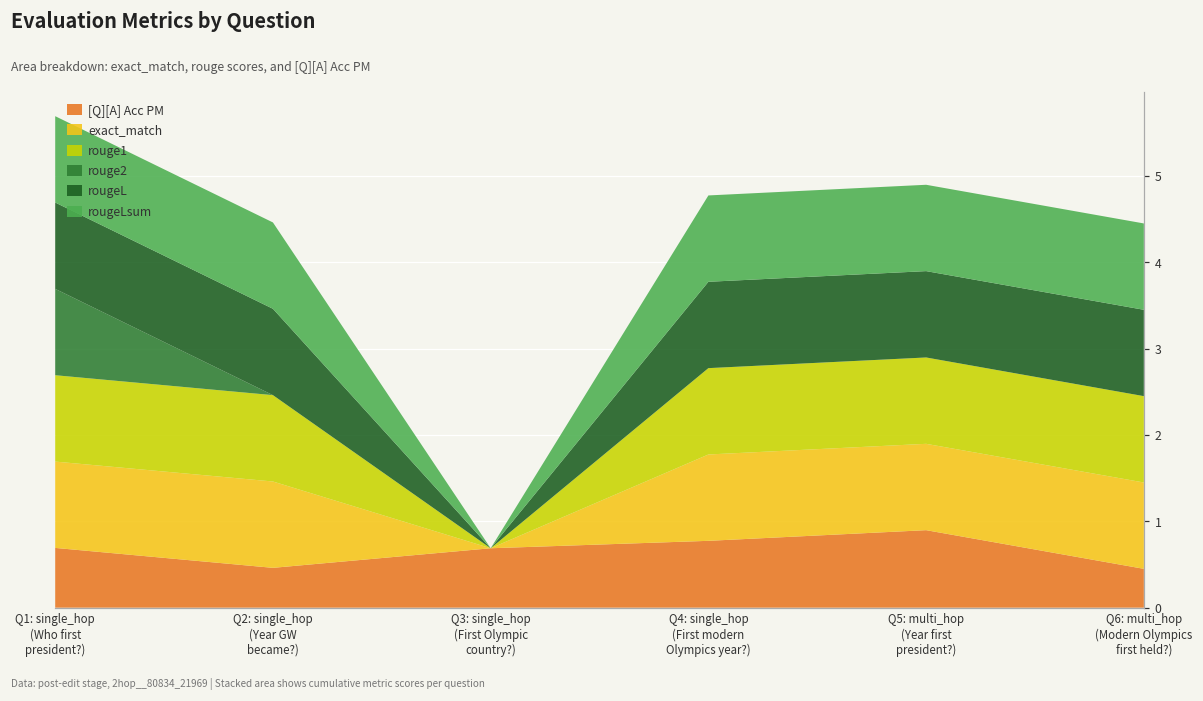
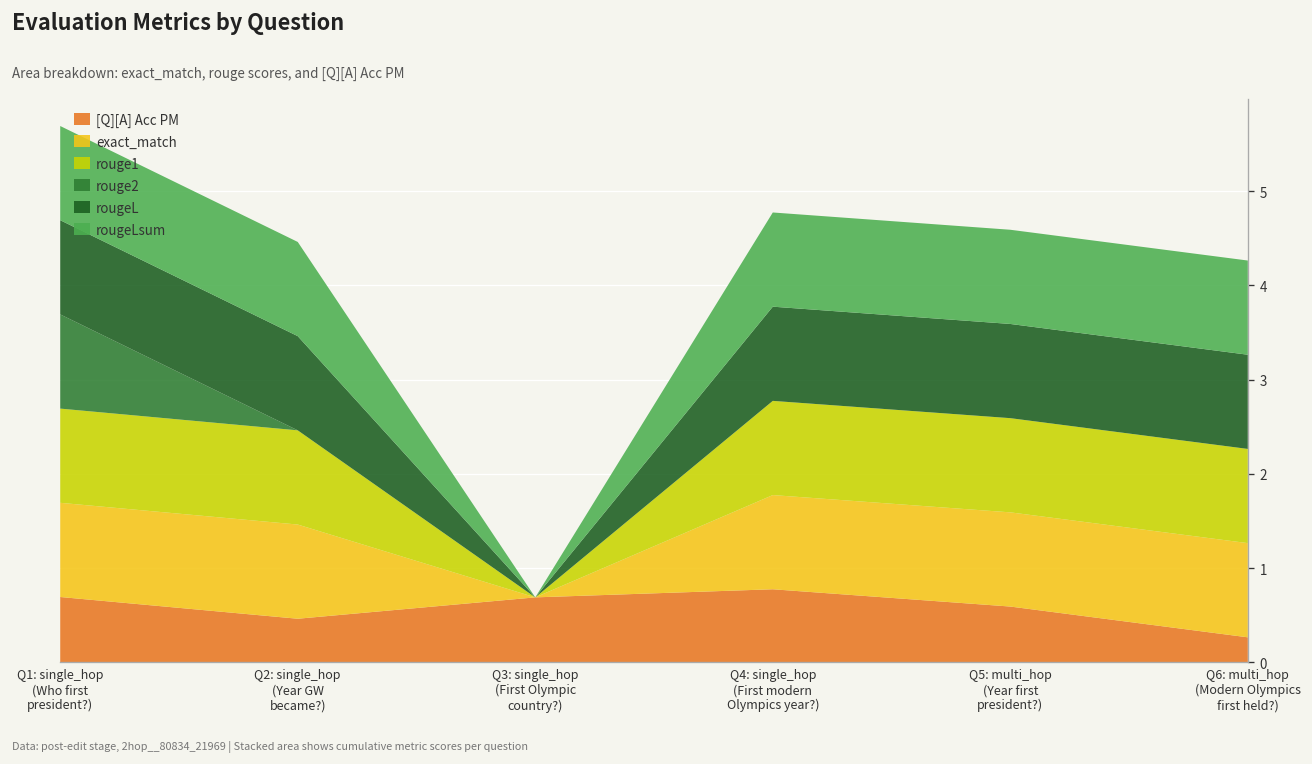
  {
    "[Q][A] Acc PM": {
      "Q1: single_hop (Who first president?)": 0.7,
      "Q2: single_hop (Year GW became?)": 0.5,
      "Q4: single_hop (First modern Olympics year?)": 0.8,
-     "Q5: multi_hop (Year first president?)": 0.9,
-     "Q6: multi_hop (Modern Olympics first held?)": 0.5
+     "Q5: multi_hop (Year first president?)": 0.6,
+     "Q6: multi_hop (Modern Olympics first held?)": 0.3
    },
    "rougeLsum": {
      "Q1: single_hop (Who first president?)": 1.0,
      "Q2: single_hop (Year GW became?)": 1.0,
      "Q4: single_hop (First modern Olympics year?)": 1.0,
      "Q5: multi_hop (Year first president?)": 1.0,
      "Q6: multi_hop (Modern Olympics first held?)": 1.0
    }
  }
